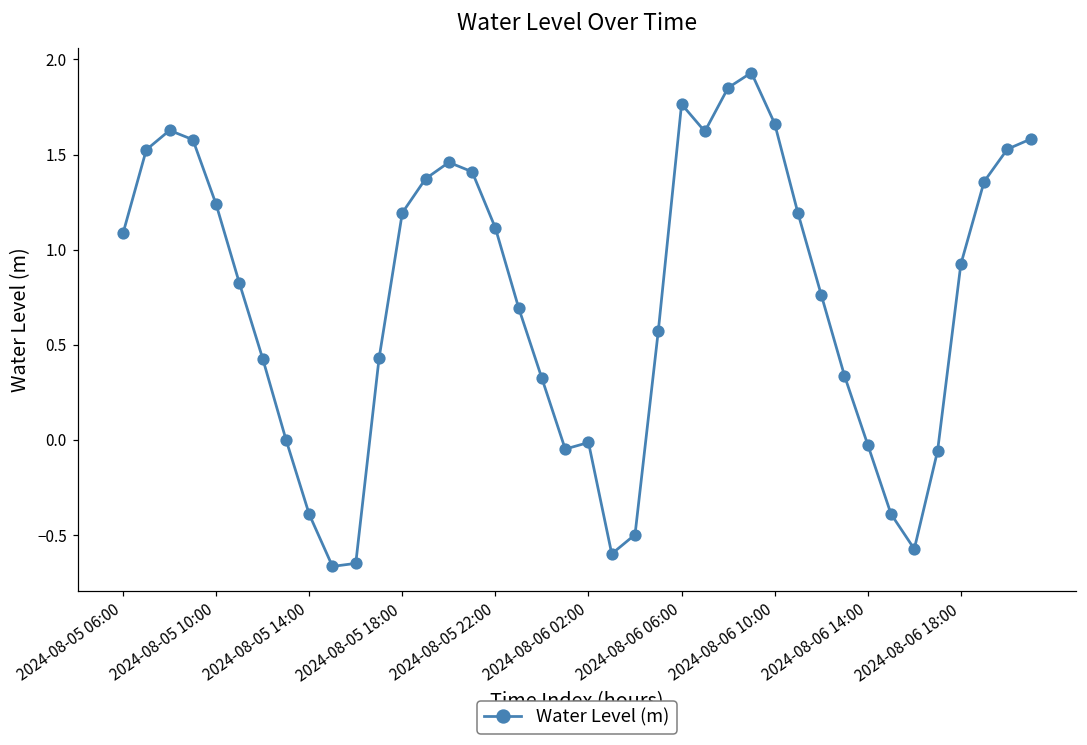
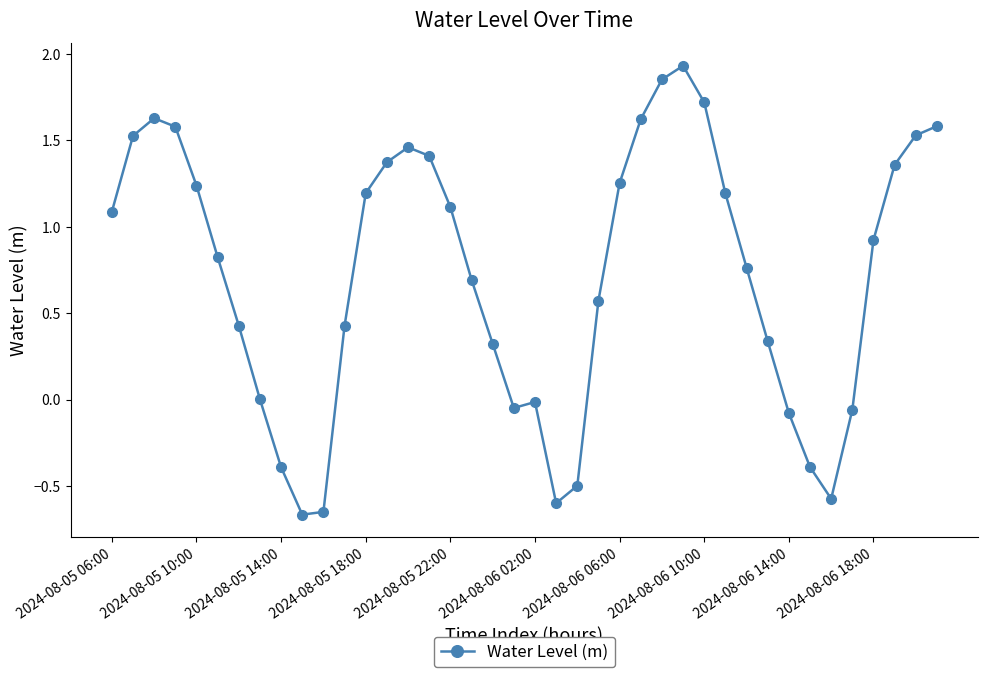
  {
    "2024-08-05 06:00": 1.09,
    "2024-08-05 10:00": 1.24,
    "2024-08-05 14:00": -0.39,
    "2024-08-05 18:00": 1.19,
    "2024-08-05 22:00": 1.11,
    "2024-08-06 02:00": -0.01,
-   "2024-08-06 06:00": 1.76,
-   "2024-08-06 10:00": 1.66,
-   "2024-08-06 14:00": -0.03,
+   "2024-08-06 06:00": 1.25,
+   "2024-08-06 10:00": 1.72,
+   "2024-08-06 14:00": -0.08,
    "2024-08-06 18:00": 0.92
  }
